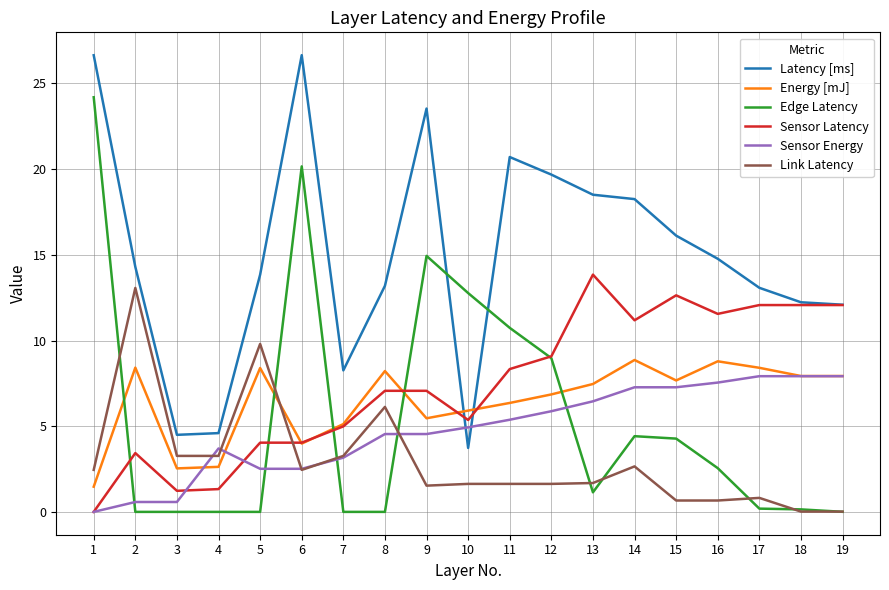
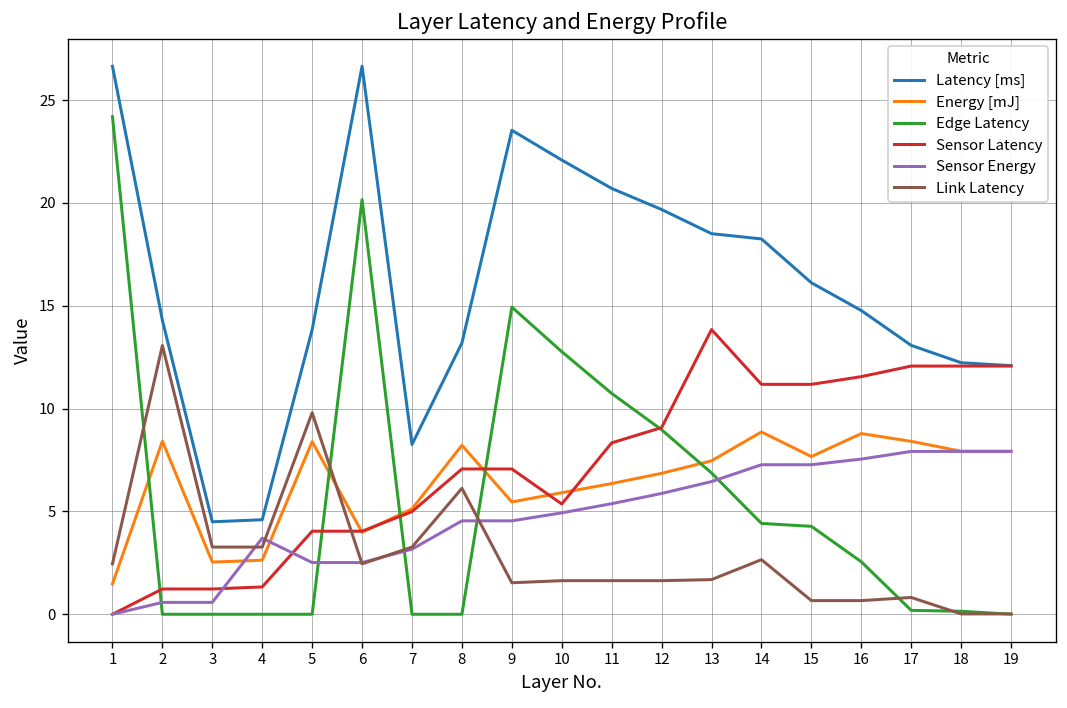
  {
    "Latency [ms]": {
      "1": 26.6,
      "2": 14.3,
      "3": 4.5,
      "4": 4.6,
      "5": 13.8,
      "6": 26.7,
      "7": 8.3,
      "8": 13.2,
      "9": 23.5,
-     "10": 3.7,
+     "10": 22.1,
      "11": 20.7,
      "12": 19.7,
      "13": 18.5,
      "14": 18.3,
      "15": 16.1,
      "16": 14.8,
      "17": 13.1,
      "18": 12.2
    },
    "Energy [mJ]": {
      "1": 1.5,
      "2": 8.4,
      "3": 2.5,
      "4": 2.6,
      "5": 8.4,
      "8": 8.2,
      "9": 5.5,
      "10": 5.9,
      "11": 6.4,
      "12": 6.9,
      "13": 7.5,
      "14": 8.9,
      "15": 7.7,
      "16": 8.8,
      "17": 8.4
    },
    "Edge Latency": {
      "1": 24.2,
      "2": 0.0,
      "3": 0.0,
      "4": 0.0,
      "5": 0.0,
      "6": 20.2,
      "7": 0.0,
      "8": 0.0,
      "9": 14.9,
      "10": 12.8,
      "11": 10.7,
-     "13": 1.1,
+     "13": 6.9,
      "14": 4.4,
      "15": 4.3,
      "16": 2.6,
      "17": 0.2
    },
    "Sensor Latency": {
-     "2": 3.4,
+     "2": 1.2,
      "3": 1.2,
      "4": 1.3,
      "5": 4.0,
      "8": 7.1,
      "9": 7.1,
      "10": 5.4,
      "11": 8.3,
      "13": 13.8,
      "14": 11.2,
-     "15": 12.6,
+     "15": 11.2,
      "16": 11.6,
      "17": 12.1,
      "18": 12.1
    },
    "Sensor Energy": {
      "2": 0.6,
      "3": 0.6,
      "4": 3.7,
      "5": 2.5,
      "8": 4.5,
      "9": 4.5,
      "10": 4.9,
      "11": 5.4,
      "12": 5.9,
      "13": 6.5,
      "14": 7.3,
      "15": 7.3,
      "16": 7.5,
      "17": 7.9
    },
    "Link Latency": {
      "1": 2.5,
      "2": 13.1,
      "3": 3.3,
      "4": 3.3,
      "5": 9.8,
      "8": 6.1,
      "9": 1.5,
      "10": 1.6,
      "11": 1.6,
      "12": 1.6,
      "13": 1.7,
      "14": 2.7,
      "15": 0.7,
      "16": 0.7,
      "17": 0.8
    }
  }
